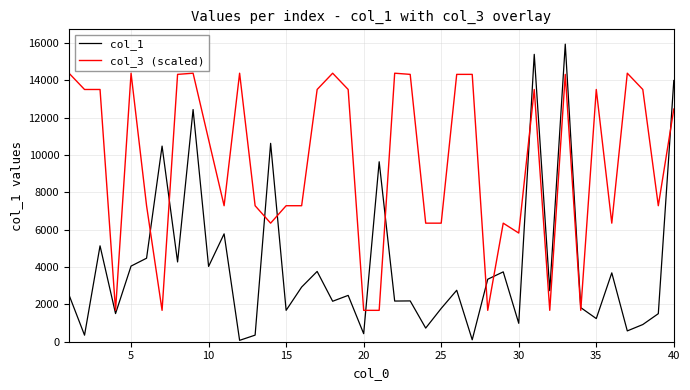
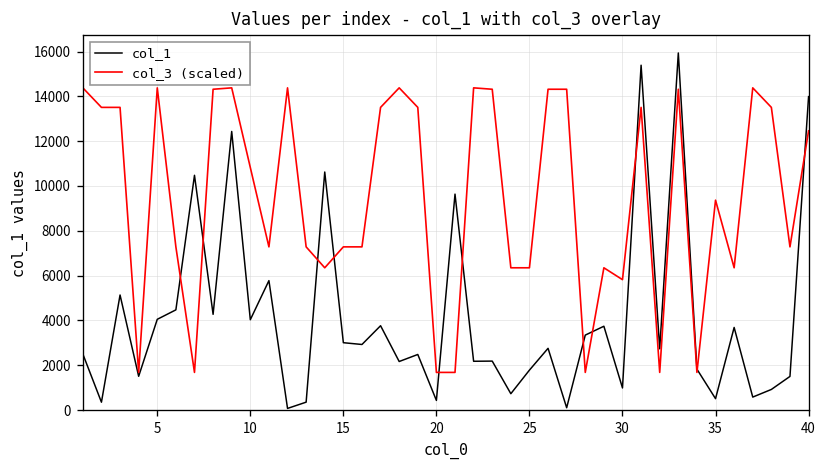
  {
    "col_1": {
      "5": 4100,
      "10": 4000,
-     "15": 1700,
+     "15": 3000,
      "20": 400,
      "25": 1800,
      "30": 1000,
-     "35": 1200,
+     "35": 500,
      "40": 14000
    },
    "col_3 (scaled)": {
      "5": 14400,
      "10": 10800,
      "15": 7300,
      "20": 1700,
      "25": 6300,
      "30": 5800,
-     "35": 13500,
+     "35": 9400,
      "40": 12500
    }
  }
